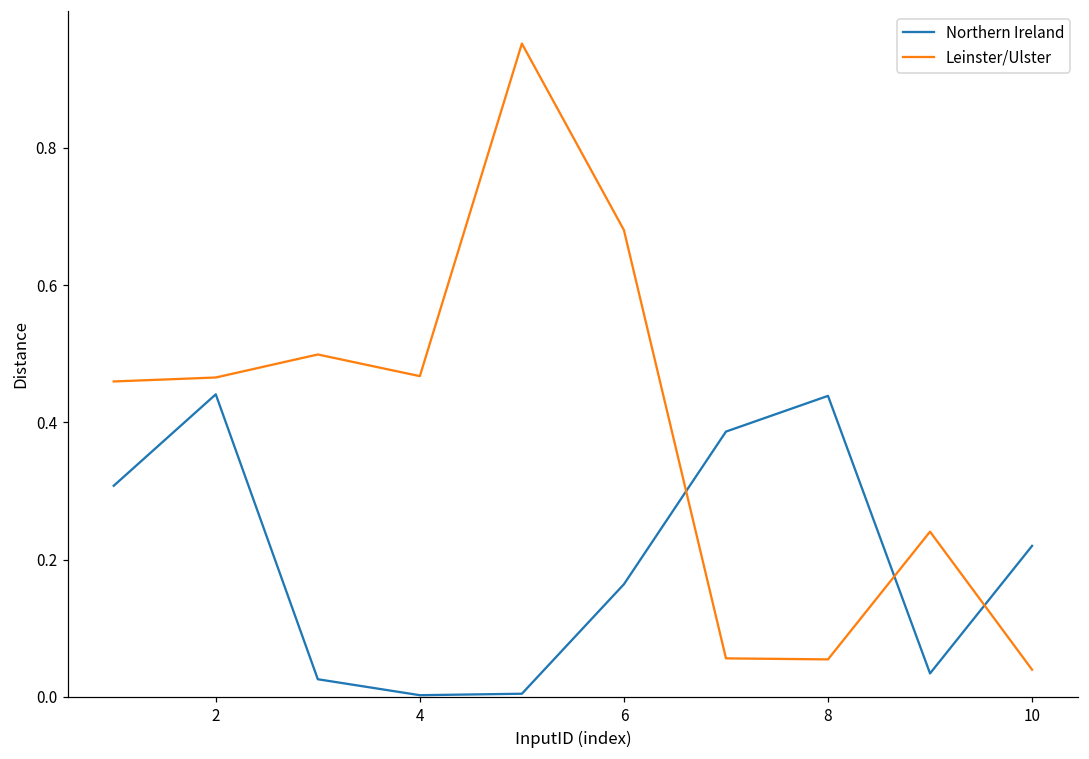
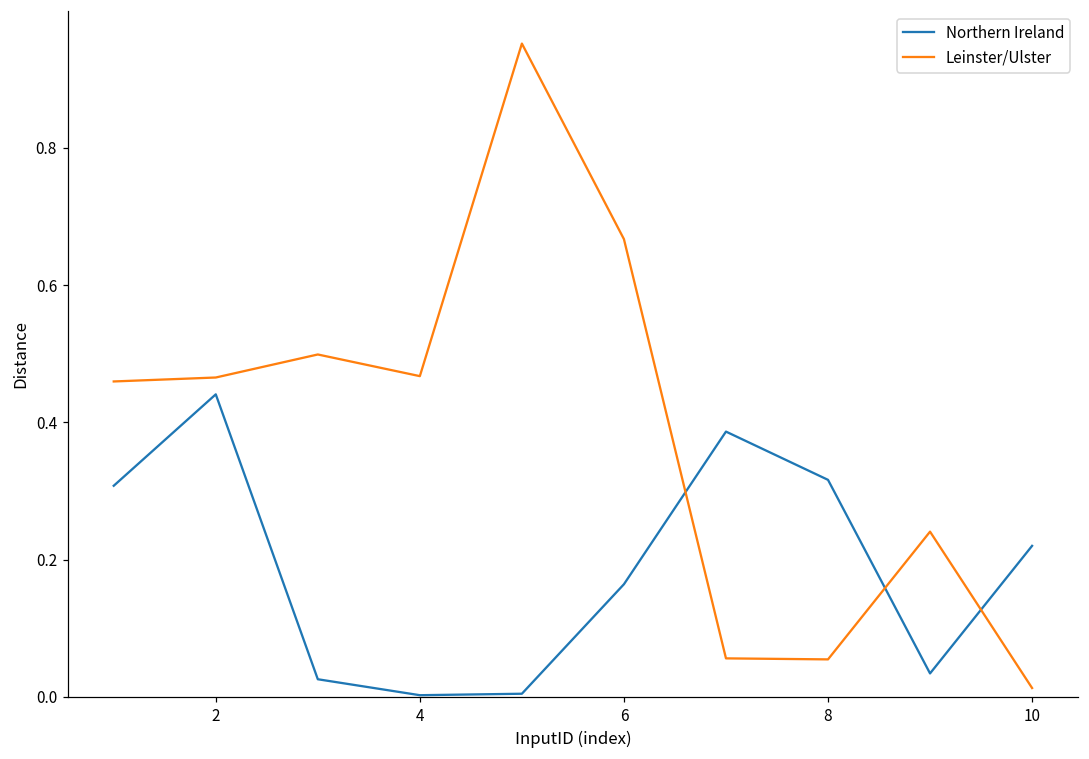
  {
    "Northern Ireland": {
      "2": 0.44,
      "4": 0.00,
      "6": 0.16,
-     "8": 0.44,
+     "8": 0.32,
      "10": 0.22
    },
    "Leinster/Ulster": {
      "2": 0.47,
      "4": 0.47,
-     "6": 0.68,
+     "6": 0.67,
      "8": 0.05,
-     "10": 0.04
+     "10": 0.01
    }
  }
